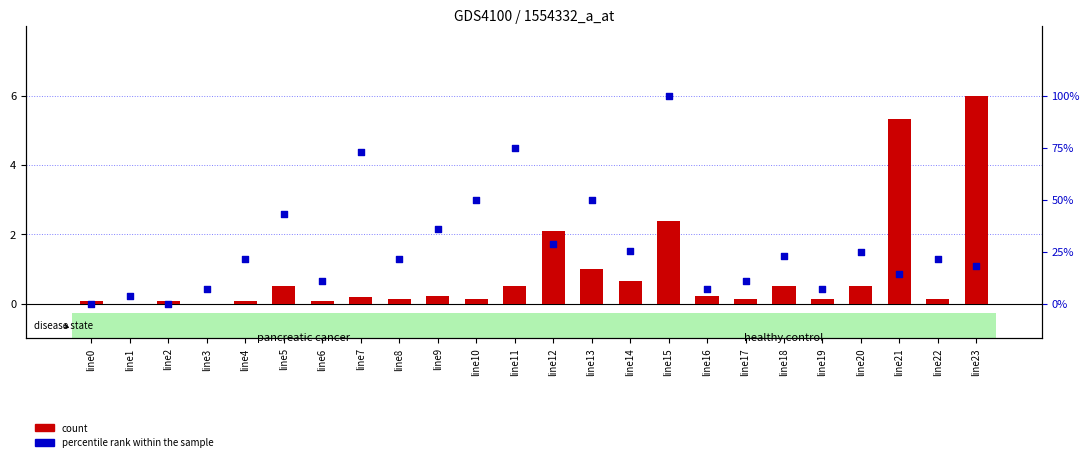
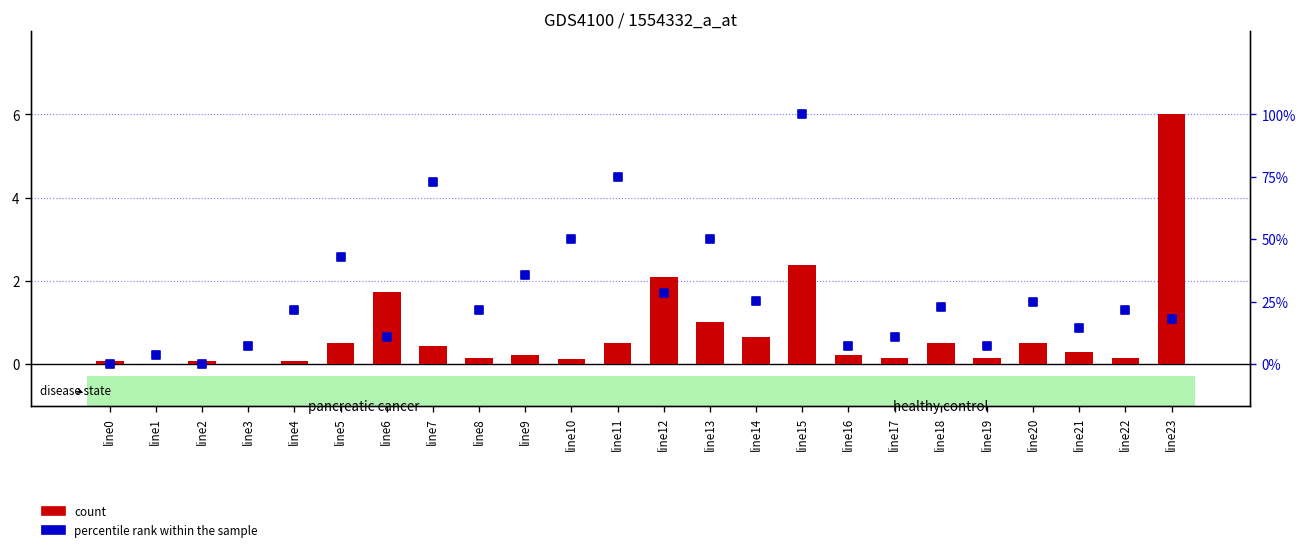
  {
    "count": {
      "line0": 0.1,
      "line1": 0.0,
      "line2": 0.1,
      "line3": 0.0,
      "line4": 0.1,
      "line5": 0.5,
-     "line6": 0.1,
-     "line7": 0.2,
+     "line6": 1.7,
+     "line7": 0.4,
      "line8": 0.1,
      "line9": 0.2,
      "line10": 0.1,
      "line11": 0.5,
      "line12": 2.1,
      "line13": 1.0,
      "line14": 0.7,
      "line15": 2.4,
      "line16": 0.2,
      "line17": 0.1,
      "line18": 0.5,
      "line19": 0.1,
      "line20": 0.5,
-     "line21": 5.3,
+     "line21": 0.3,
      "line22": 0.1,
      "line23": 6.0
    }
  }
